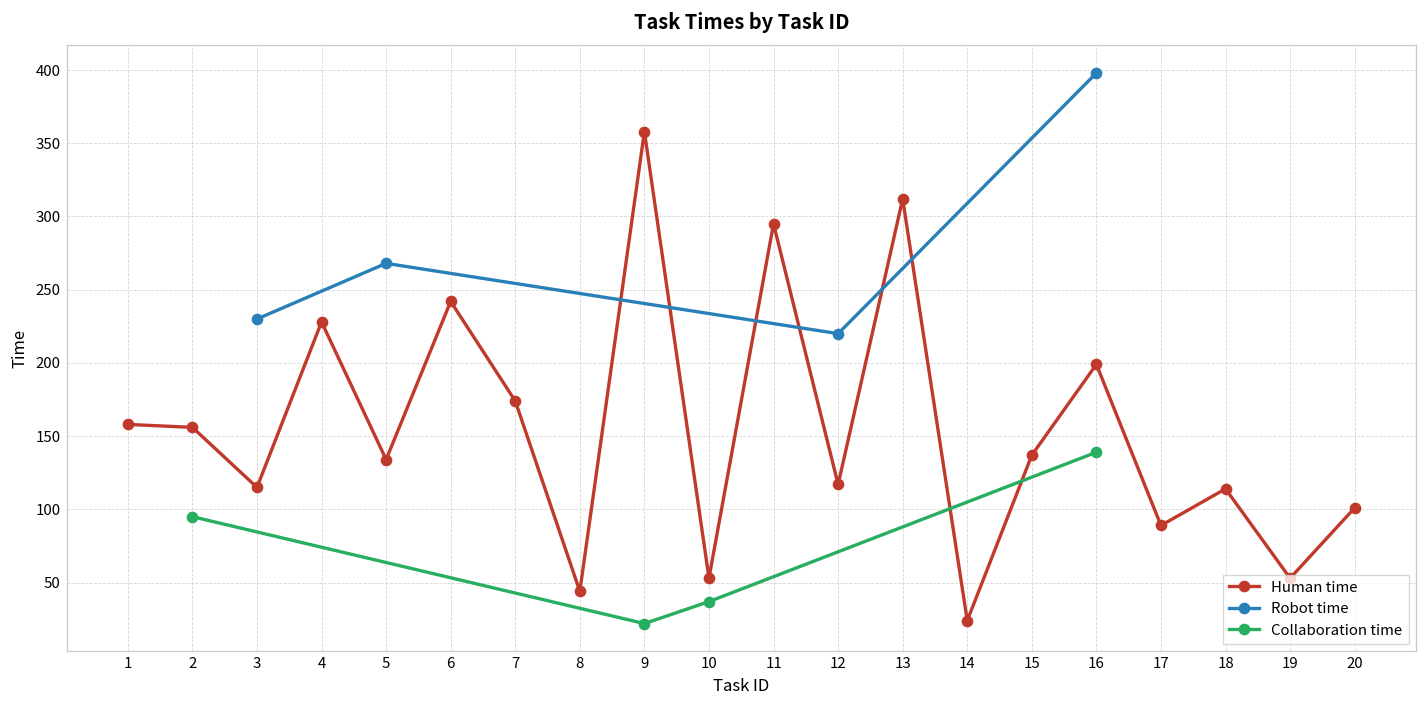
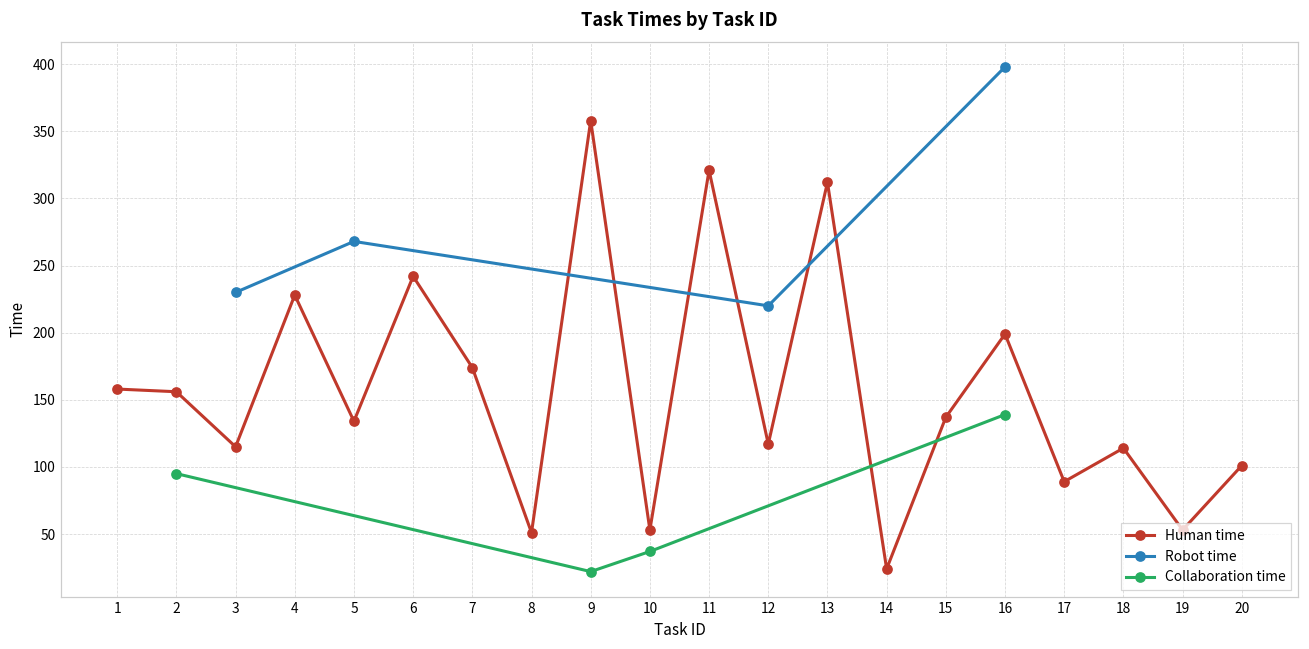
  {
    "Human time": {
      "1": 158,
      "2": 156,
      "3": 115,
      "4": 228,
      "5": 134,
      "6": 242,
      "7": 174,
-     "8": 44,
+     "8": 51,
      "9": 358,
      "10": 53,
-     "11": 295,
+     "11": 321,
      "12": 117,
      "13": 312,
      "14": 24,
      "15": 137,
      "16": 199,
      "17": 89,
      "18": 114,
      "20": 101
    },
    "Robot time": {
      "3": 230,
      "5": 268,
      "12": 220,
      "16": 398
    },
    "Collaboration time": {
      "2": 95,
      "9": 22,
      "10": 37,
      "16": 139
    }
  }
